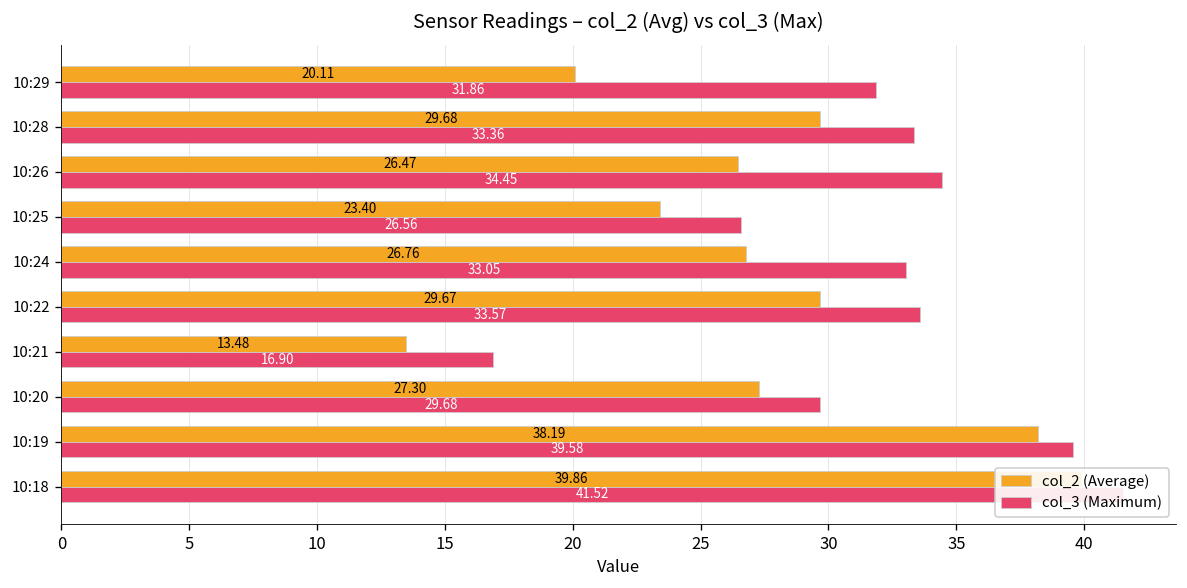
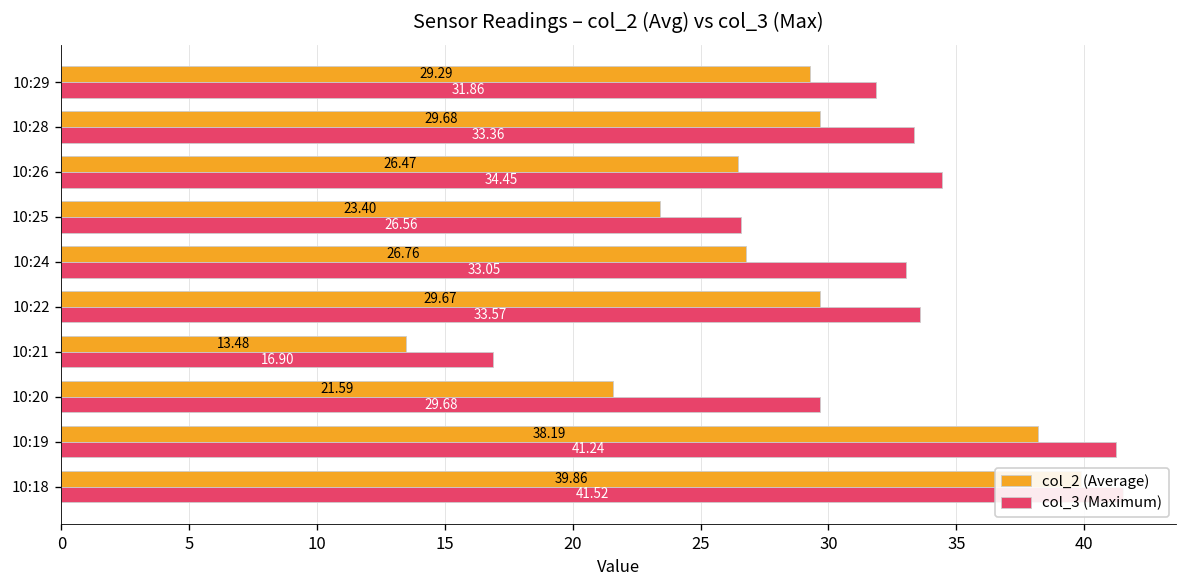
  {
    "col_2 (Average)": {
-     "10:29": 20.11,
+     "10:29": 29.29,
      "10:28": 29.68,
      "10:26": 26.47,
      "10:25": 23.40,
      "10:24": 26.76,
      "10:22": 29.67,
      "10:21": 13.48,
-     "10:20": 27.30,
+     "10:20": 21.59,
      "10:19": 38.19
    },
    "col_3 (Maximum)": {
      "10:29": 31.86,
      "10:28": 33.36,
      "10:26": 34.45,
      "10:25": 26.56,
      "10:24": 33.05,
      "10:22": 33.57,
      "10:21": 16.90,
      "10:20": 29.68,
-     "10:19": 39.58
+     "10:19": 41.24
    }
  }
